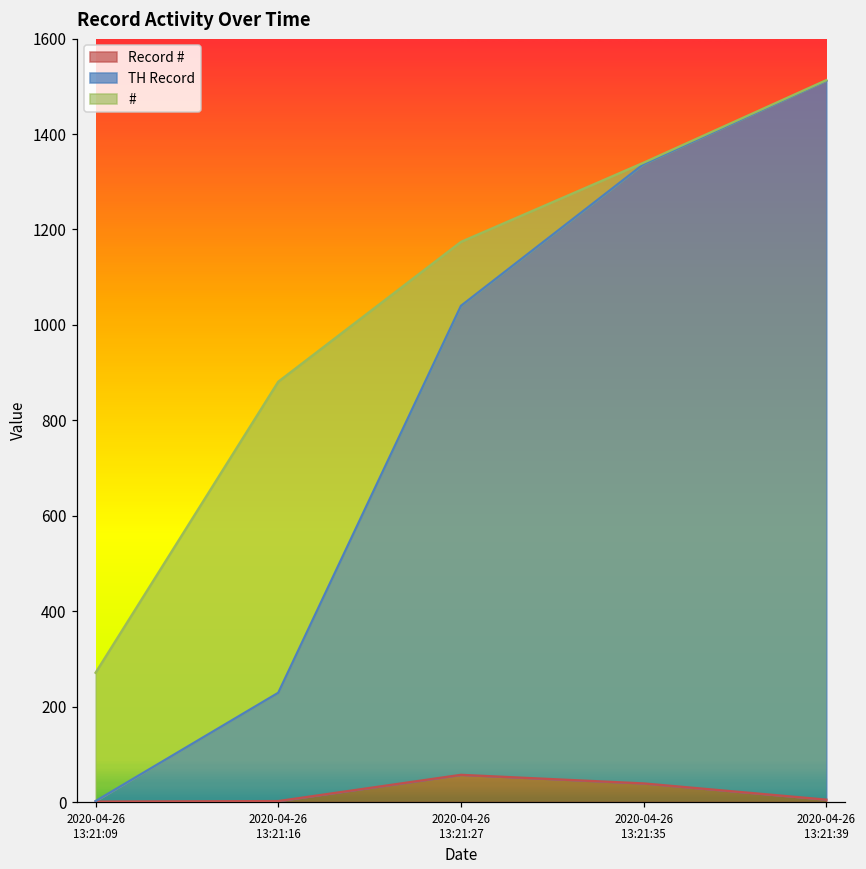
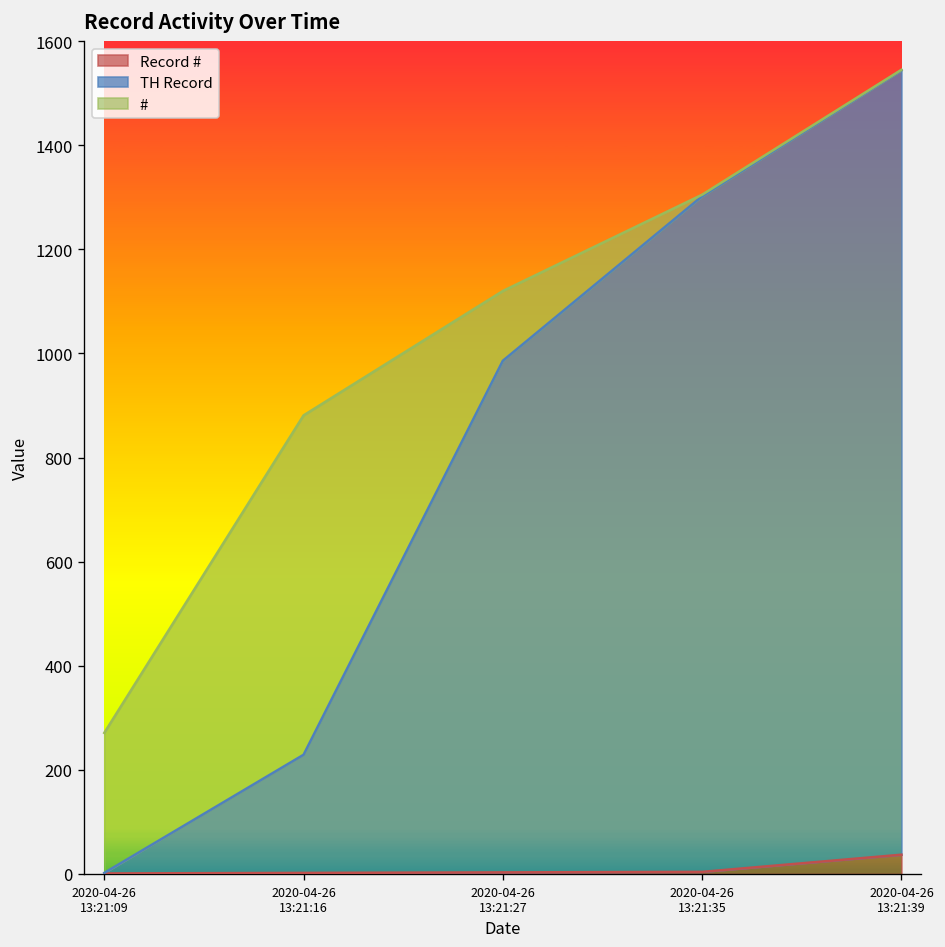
  {
    "Record #": {
      "2020-04-26 13:21:16": 0,
-     "2020-04-26 13:21:27": 60,
-     "2020-04-26 13:21:35": 40,
-     "2020-04-26 13:21:39": 10
+     "2020-04-26 13:21:27": 0,
+     "2020-04-26 13:21:35": 0,
+     "2020-04-26 13:21:39": 40
    },
    "TH Record": {
      "2020-04-26 13:21:16": 230,
      "2020-04-26 13:21:27": 980
    },
    "#": {
      "2020-04-26 13:21:09": 270,
      "2020-04-26 13:21:16": 650,
      "2020-04-26 13:21:27": 130
    }
  }
